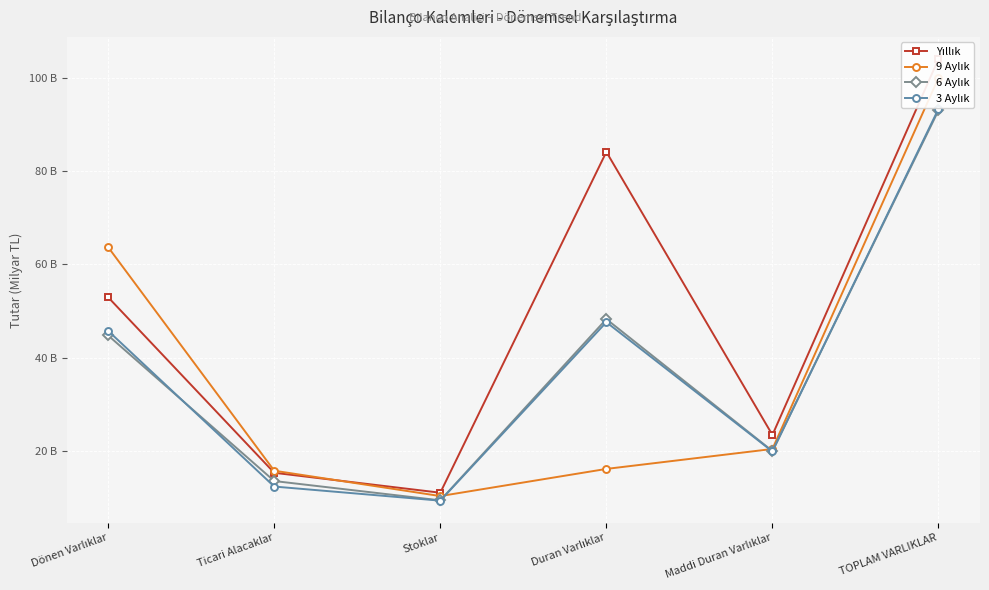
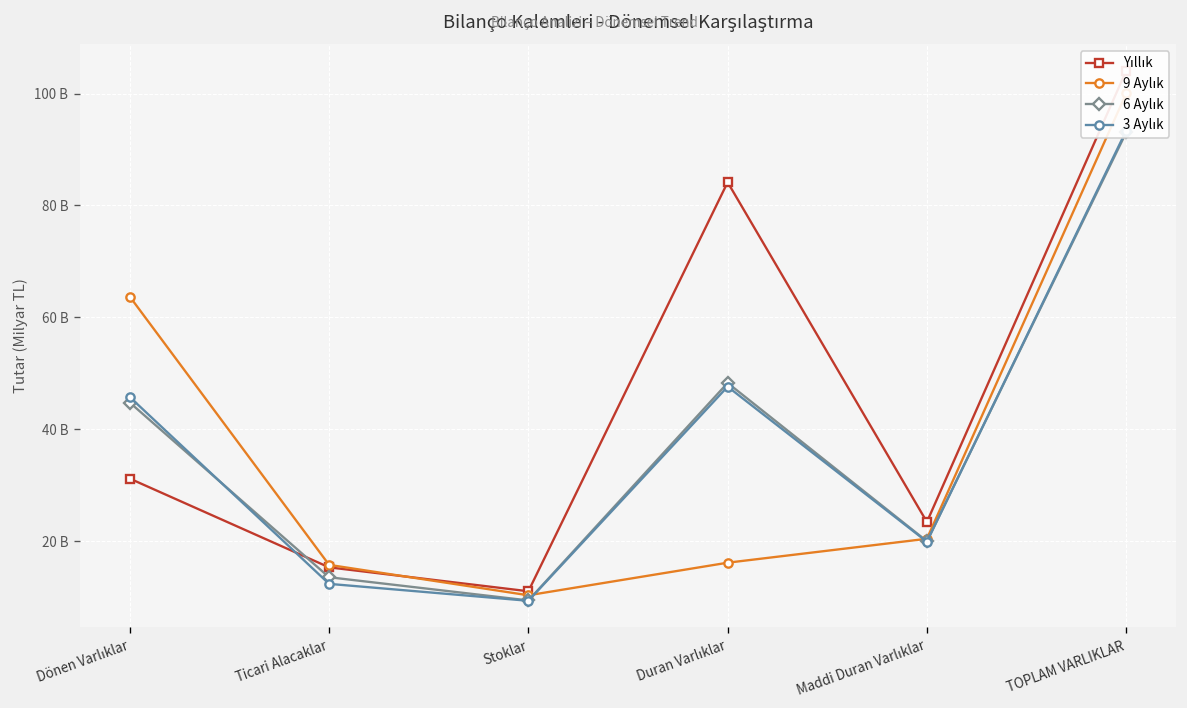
  {
    "Yıllık": {
-     "Dönen Varlıklar": 53000000000,
+     "Dönen Varlıklar": 31000000000,
      "Stoklar": 11000000000,
      "Duran Varlıklar": 84000000000,
      "Maddi Duran Varlıklar": 23000000000
    },
    "9 Aylık": {
      "Dönen Varlıklar": 64000000000,
      "Stoklar": 10000000000,
      "Duran Varlıklar": 16000000000
    }
  }
